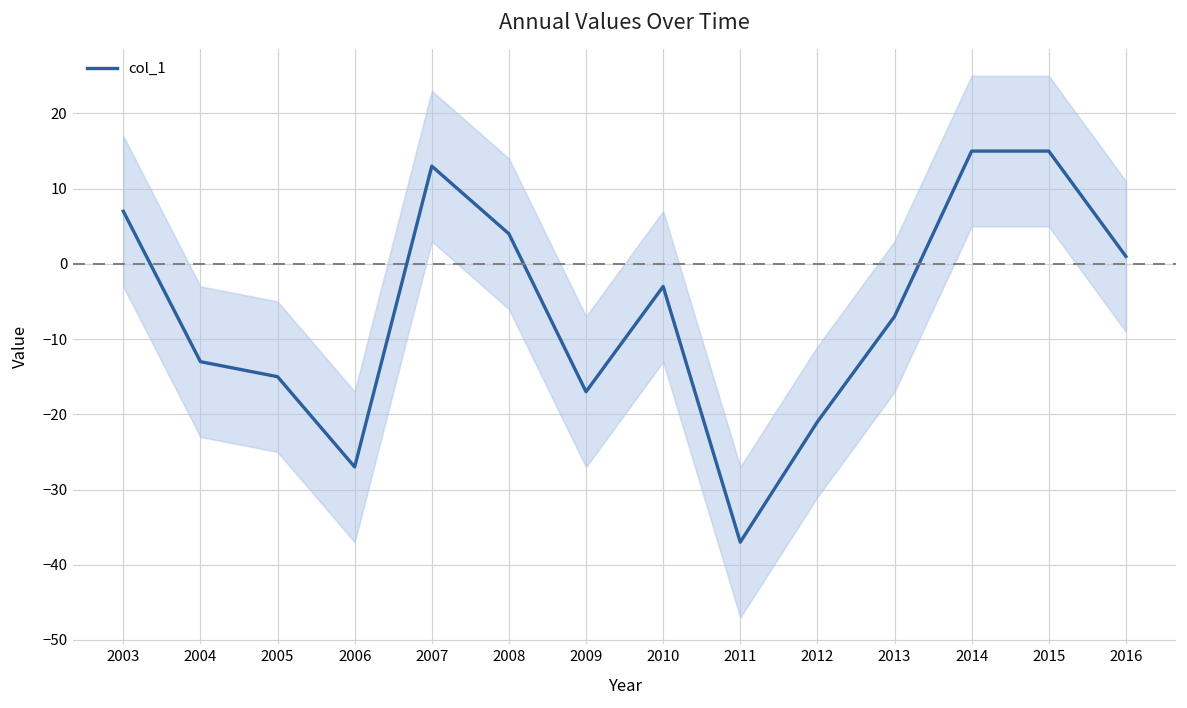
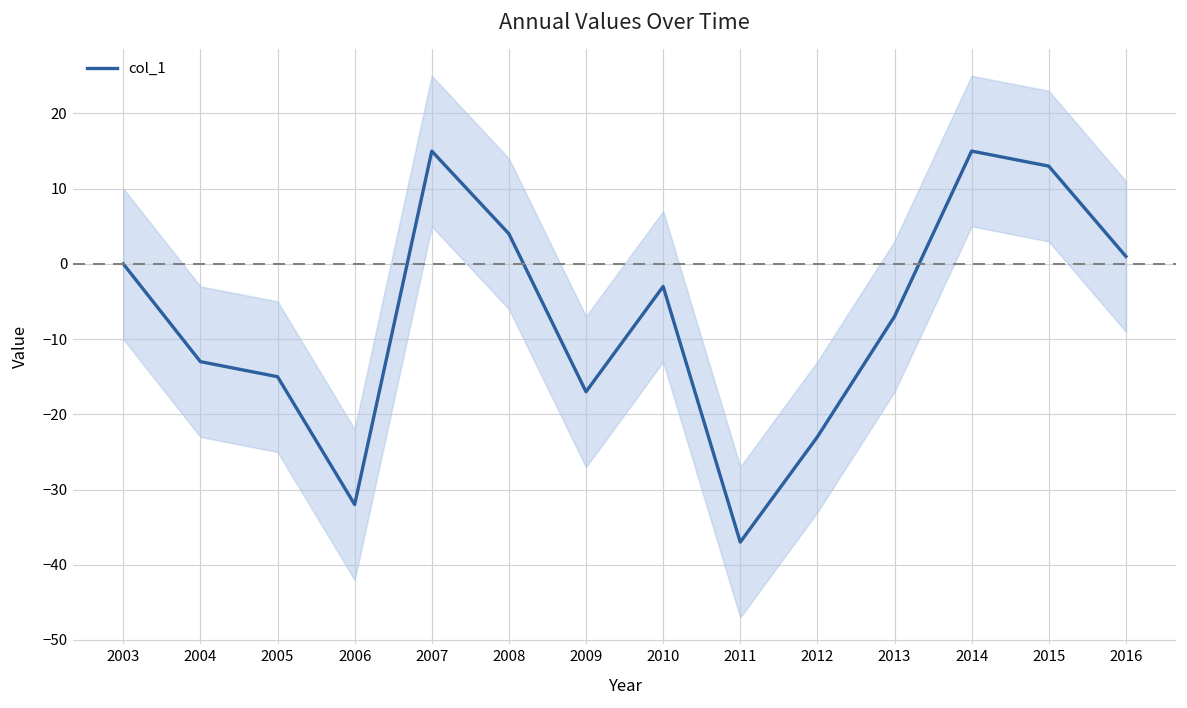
  {
    "col_1": {
-     "2003": 7,
+     "2003": 0,
      "2004": -13,
      "2005": -15,
-     "2006": -27,
-     "2007": 13,
+     "2006": -32,
+     "2007": 15,
      "2008": 4,
      "2009": -17,
      "2010": -3,
      "2011": -37,
-     "2012": -21,
+     "2012": -23,
      "2013": -7,
      "2014": 15,
-     "2015": 15,
+     "2015": 13,
      "2016": 1
    }
  }
